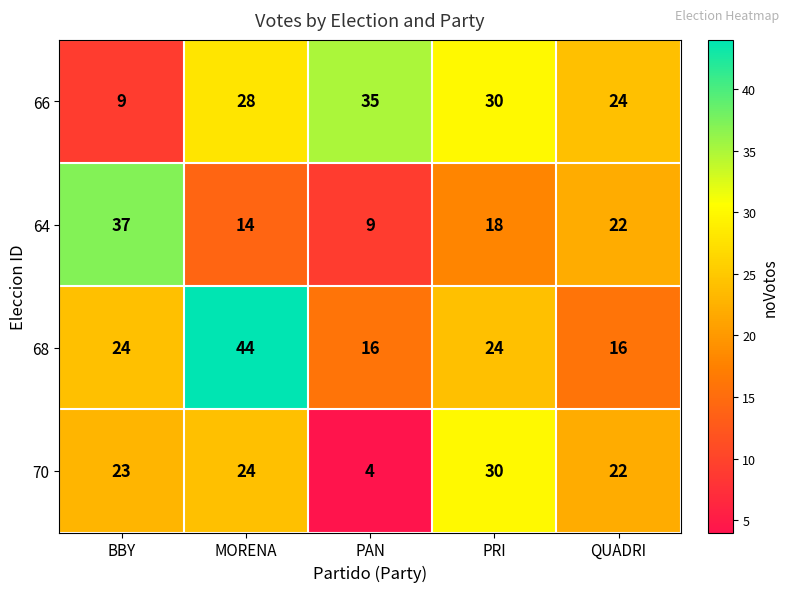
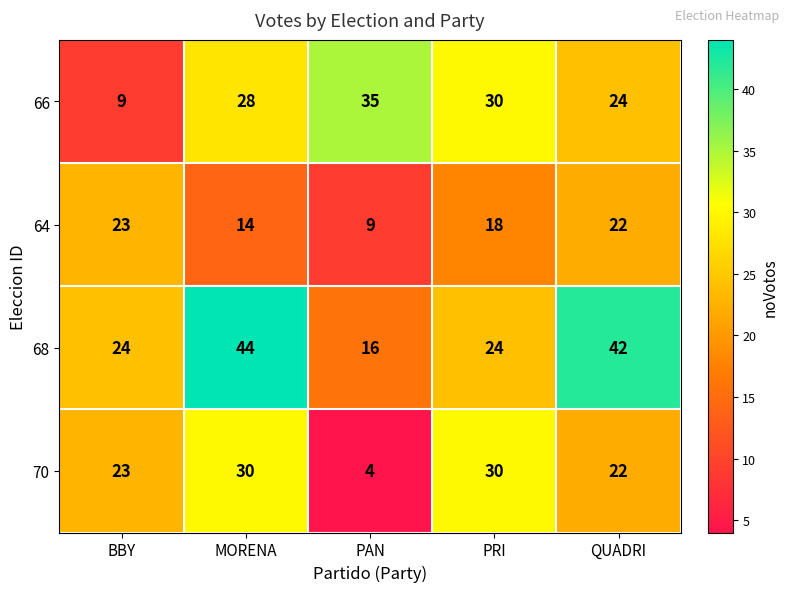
  {
    "66": {
      "BBY": 9,
      "MORENA": 28,
      "PAN": 35,
      "PRI": 30,
      "QUADRI": 24
    },
    "64": {
-     "BBY": 37,
+     "BBY": 23,
      "MORENA": 14,
      "PAN": 9,
      "PRI": 18,
      "QUADRI": 22
    },
    "68": {
      "BBY": 24,
      "MORENA": 44,
      "PAN": 16,
      "PRI": 24,
-     "QUADRI": 16
+     "QUADRI": 42
    },
    "70": {
      "BBY": 23,
-     "MORENA": 24,
+     "MORENA": 30,
      "PAN": 4,
      "PRI": 30,
      "QUADRI": 22
    }
  }
